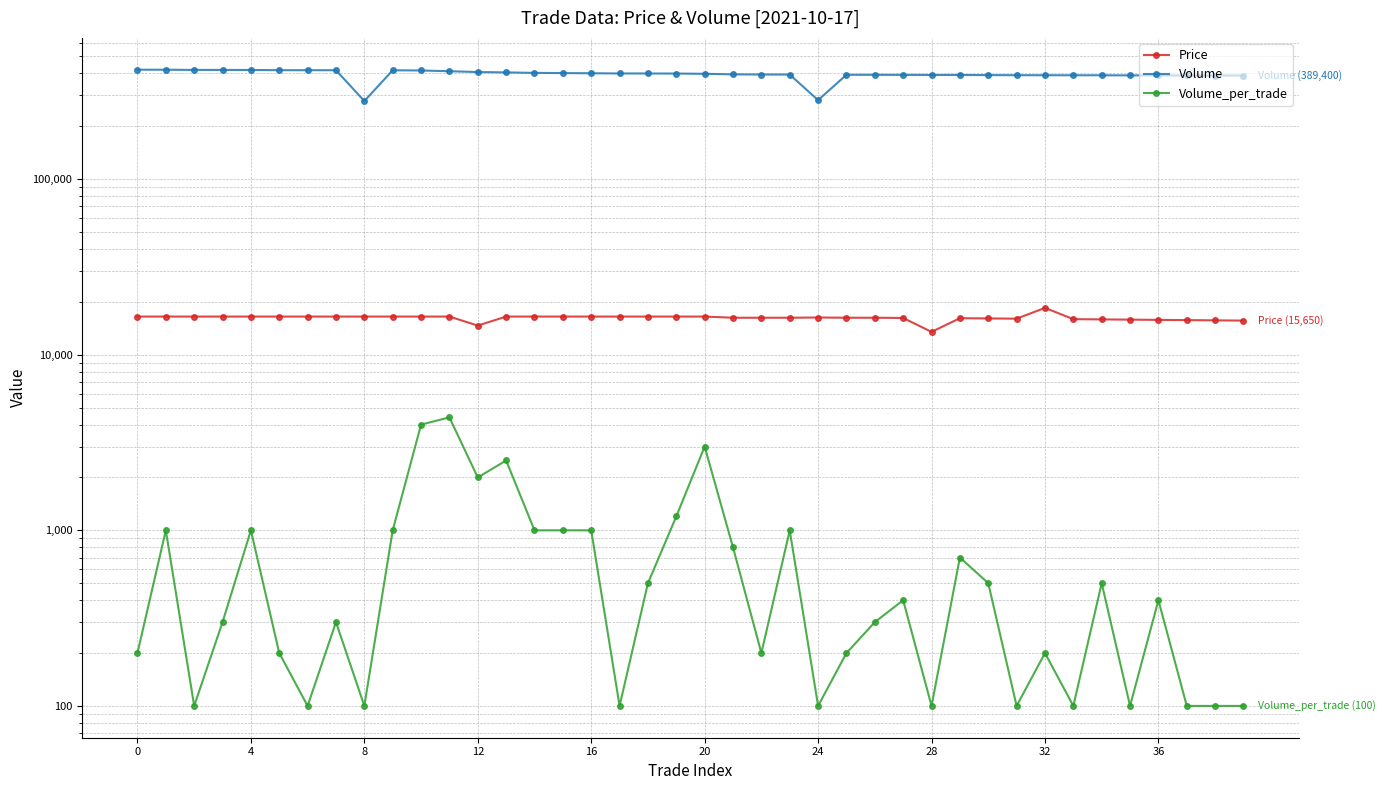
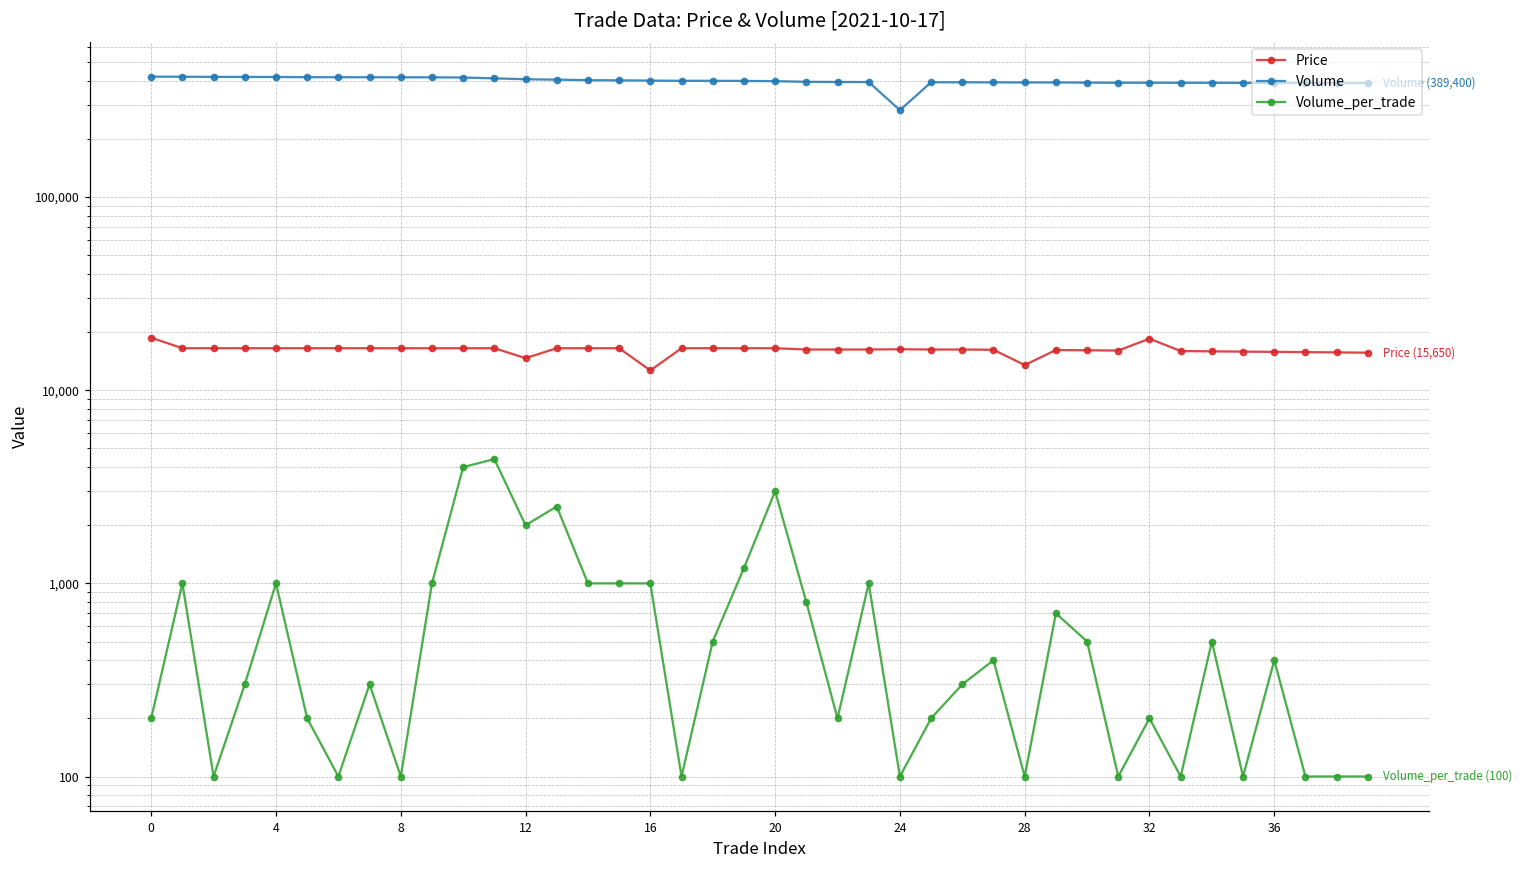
  {
    "Price": {
-     "0": "17,000",
+     "0": "19,000",
      "4": "17,000",
      "8": "17,000",
      "12": "15,000",
-     "16": "17,000",
+     "16": "13,000",
      "20": "17,000",
      "24": "16,000",
      "28": "13,000",
      "32": "18,000",
      "36": "16,000"
    },
    "Volume": {
      "0": "420,000",
      "4": "420,000",
-     "8": "280,000",
+     "8": "420,000",
      "12": "410,000",
      "16": "400,000",
      "20": "400,000",
      "24": "280,000",
      "28": "390,000",
      "32": "390,000"
    },
    "Volume_per_trade": {
      "0": "200",
      "4": "1,000",
      "8": "100",
      "12": "2,000",
      "16": "1,000",
      "20": "3,000",
      "24": "100",
      "28": "100",
      "32": "200",
      "36": "400"
    }
  }
